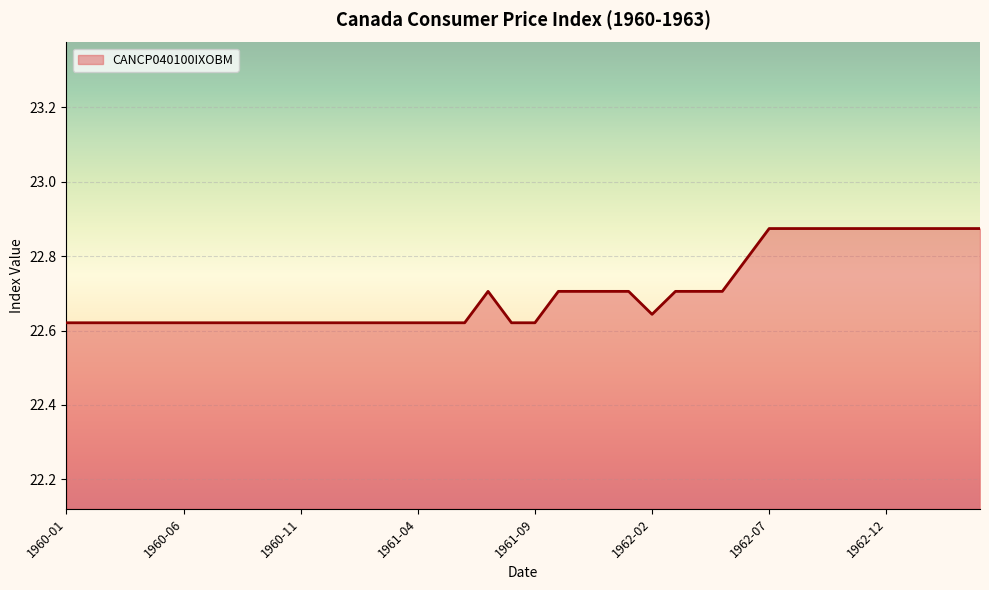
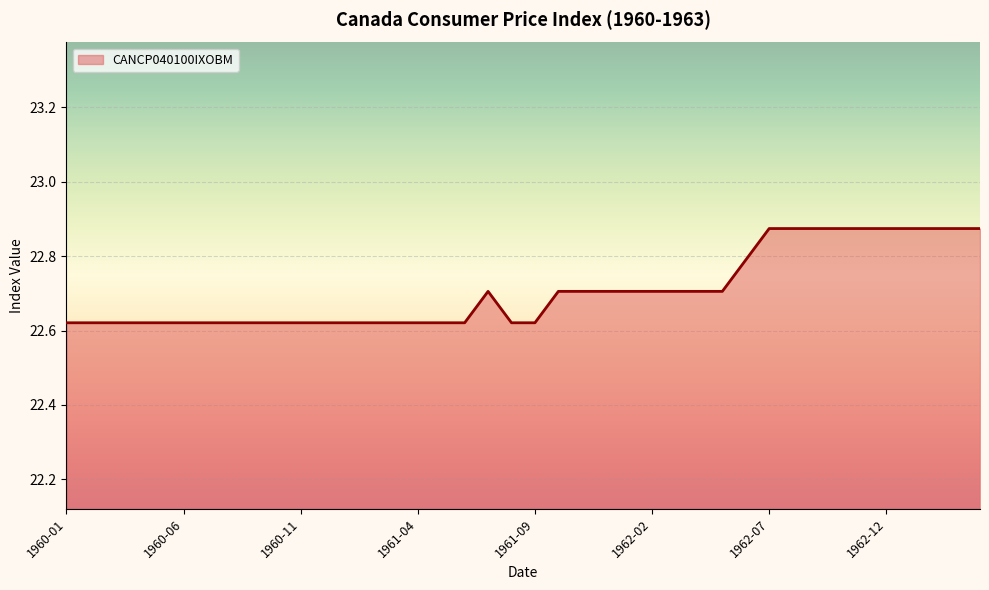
  {
    "1960-01": 22.62,
    "1960-06": 22.62,
    "1960-11": 22.62,
    "1961-04": 22.62,
    "1961-09": 22.62,
-   "1962-02": 22.64,
+   "1962-02": 22.71,
    "1962-07": 22.87,
    "1962-12": 22.87
  }
